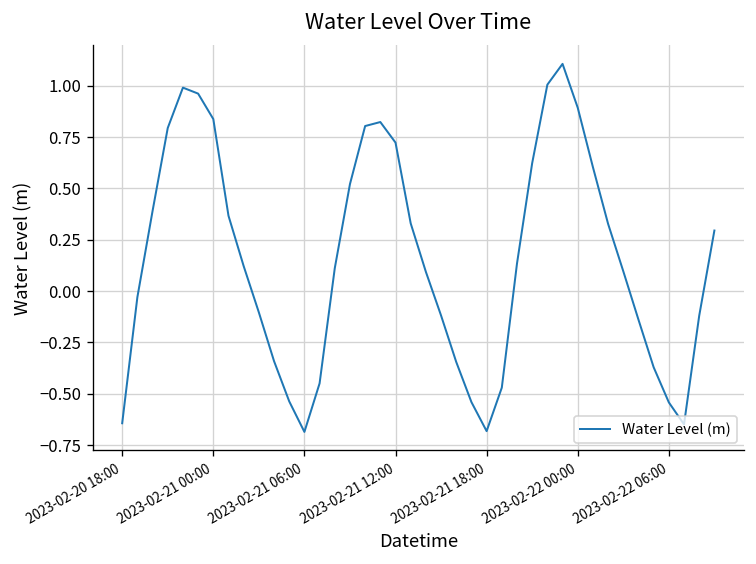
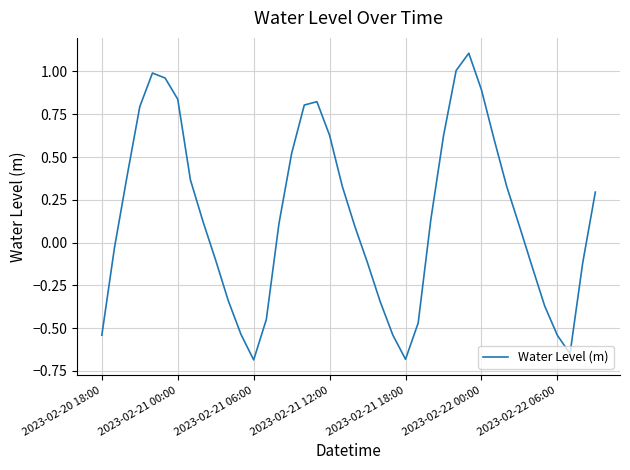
  {
-   "2023-02-20 18:00": -0.64,
+   "2023-02-20 18:00": -0.54,
    "2023-02-21 00:00": 0.84,
    "2023-02-21 06:00": -0.69,
-   "2023-02-21 12:00": 0.72,
+   "2023-02-21 12:00": 0.63,
    "2023-02-21 18:00": -0.68,
    "2023-02-22 00:00": 0.89,
    "2023-02-22 06:00": -0.54
  }
